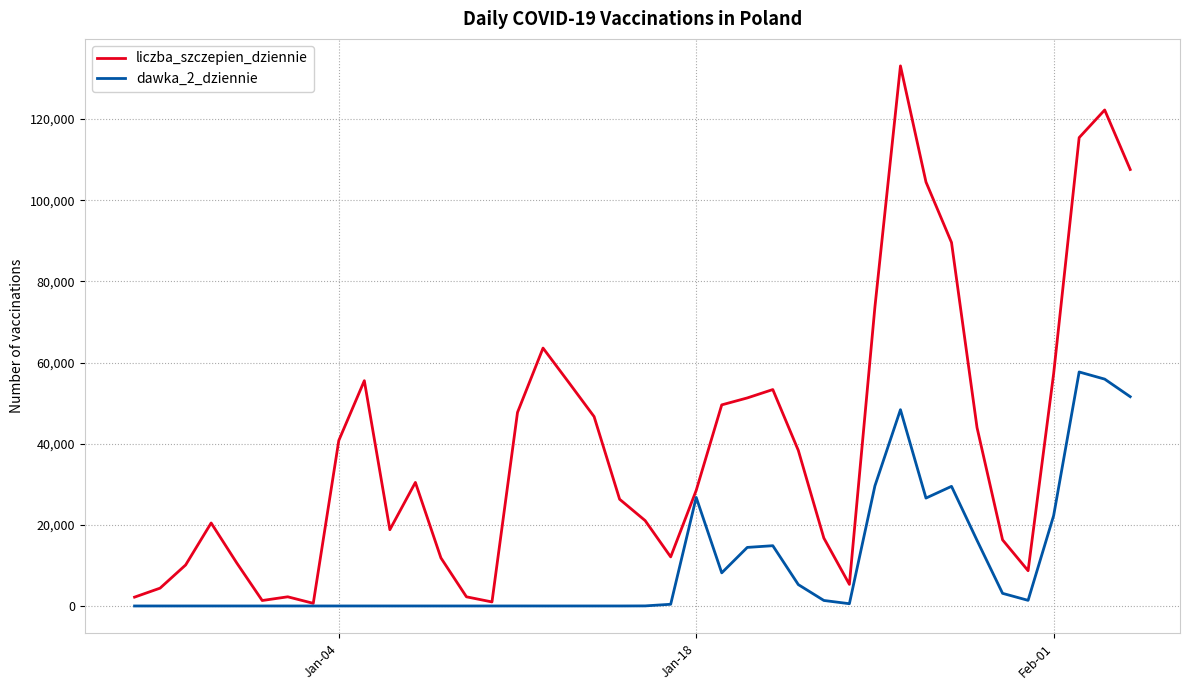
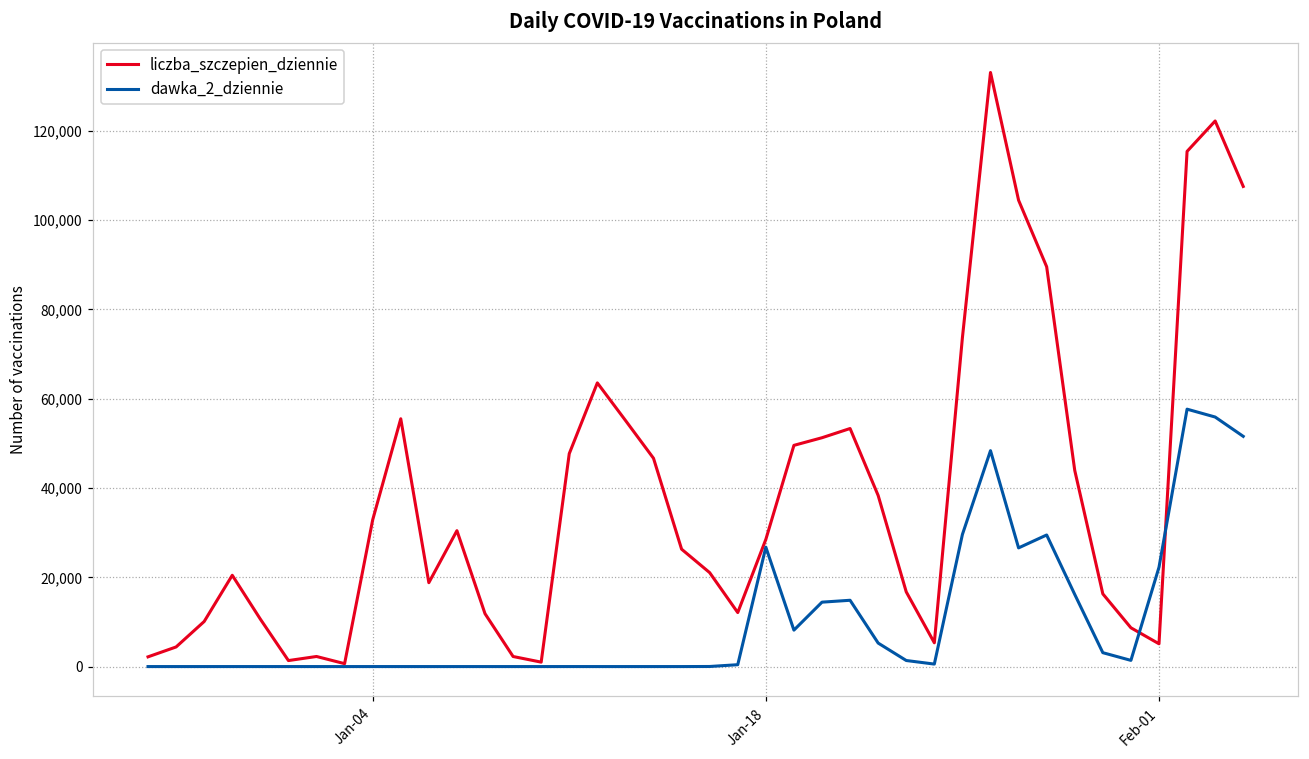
  {
    "liczba_szczepien_dziennie": {
-     "Jan-04": "41,000",
+     "Jan-04": "33,000",
      "Jan-18": "28,000",
-     "Feb-01": "57,000"
+     "Feb-01": "5,000"
    },
    "dawka_2_dziennie": {
      "Jan-04": "0",
      "Jan-18": "27,000",
      "Feb-01": "22,000"
    }
  }
